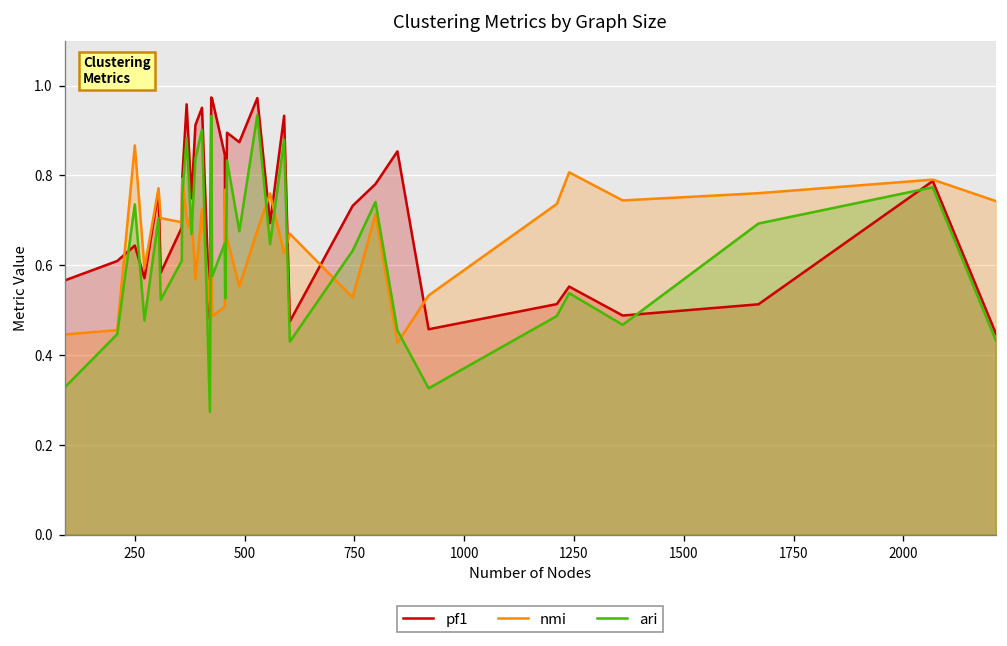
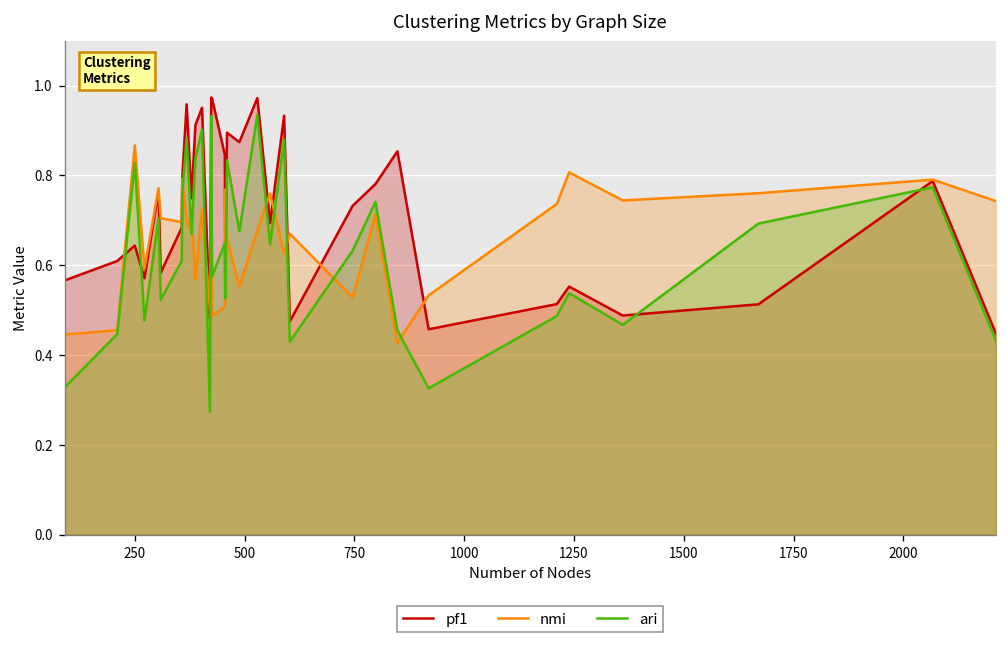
  {
    "pf1": {
      "250": 0.64
    },
    "nmi": {
      "250": 0.87
    },
    "ari": {
-     "250": 0.74
+     "250": 0.83
    }
  }
